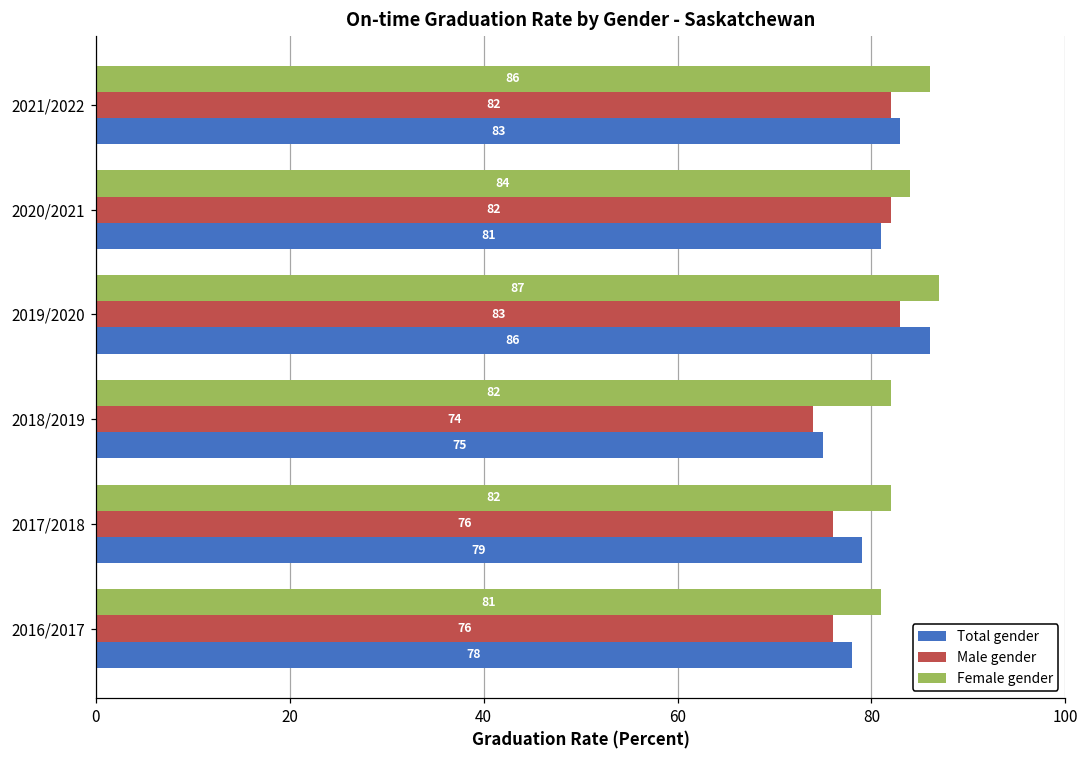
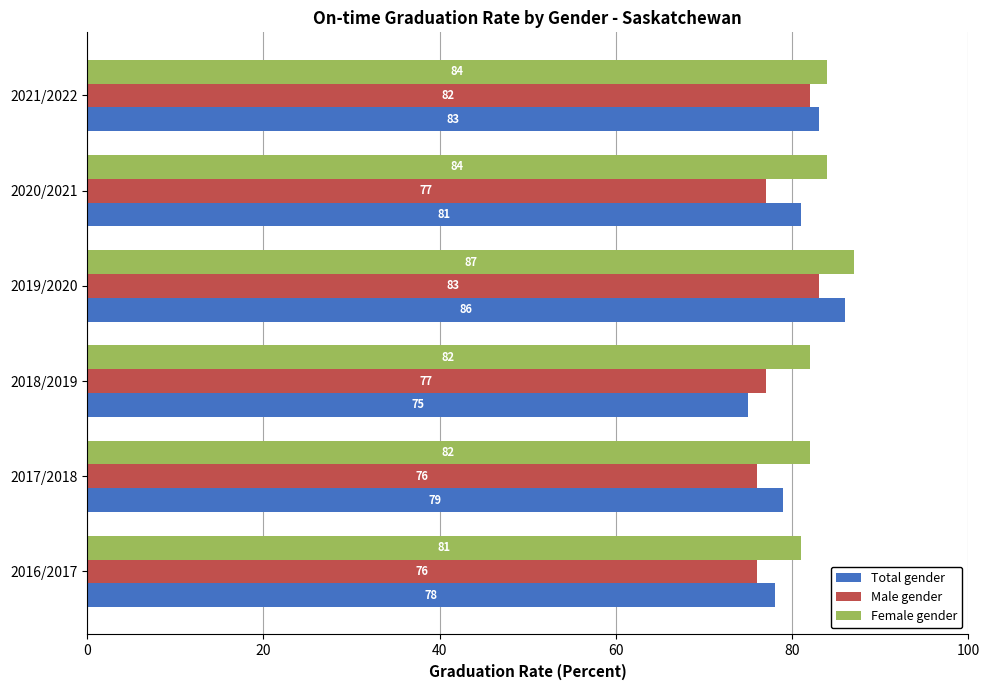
  {
    "Total gender": {
      "2021/2022": 83,
      "2020/2021": 81,
      "2019/2020": 86,
      "2018/2019": 75,
      "2017/2018": 79,
      "2016/2017": 78
    },
    "Male gender": {
      "2021/2022": 82,
-     "2020/2021": 82,
+     "2020/2021": 77,
      "2019/2020": 83,
-     "2018/2019": 74,
+     "2018/2019": 77,
      "2017/2018": 76,
      "2016/2017": 76
    },
    "Female gender": {
-     "2021/2022": 86,
+     "2021/2022": 84,
      "2020/2021": 84,
      "2019/2020": 87,
      "2018/2019": 82,
      "2017/2018": 82,
      "2016/2017": 81
    }
  }
